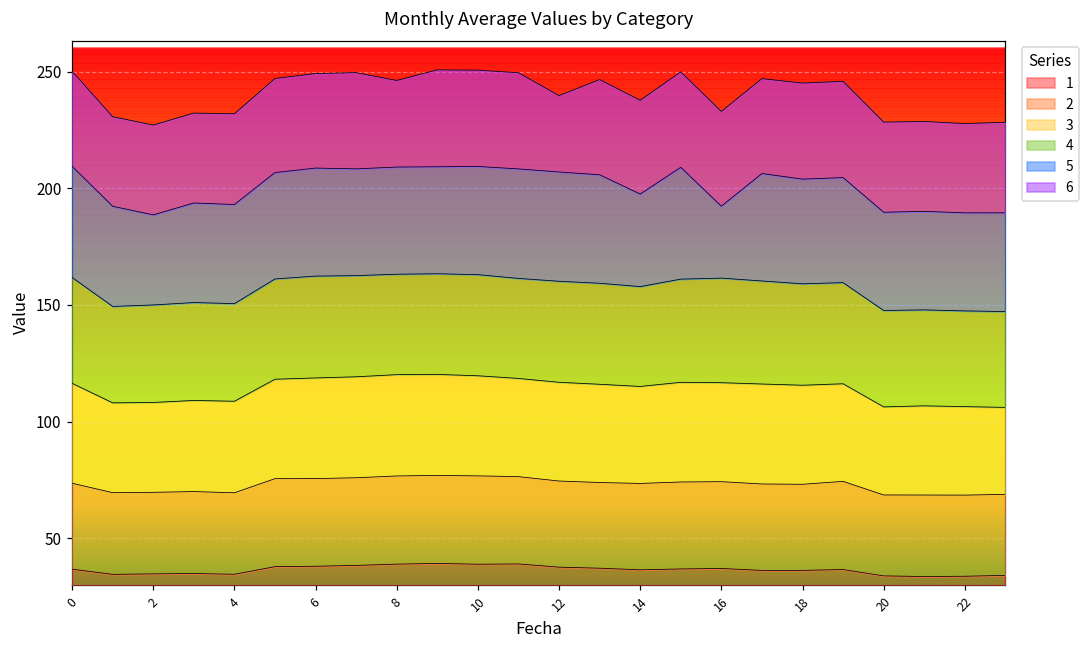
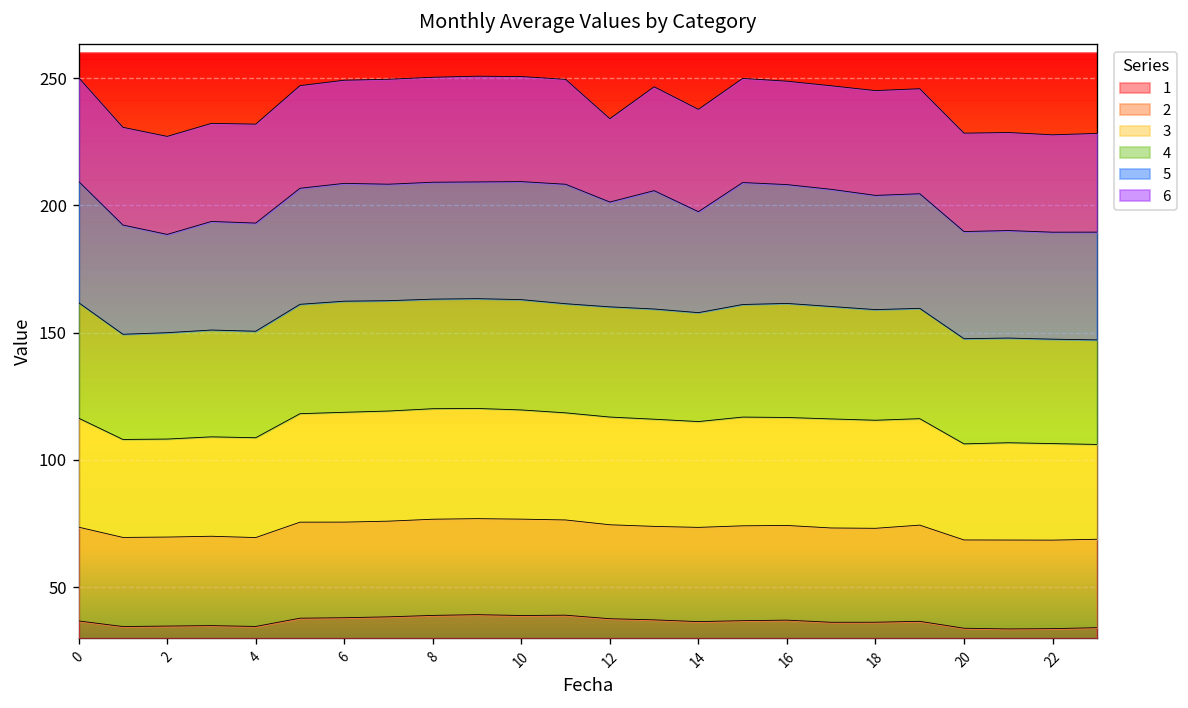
  {
    "4": {
      "0": 45,
      "2": 42,
      "4": 42,
      "6": 44,
      "8": 43,
      "10": 43,
      "12": 43,
      "14": 43,
      "16": 45,
      "18": 43,
      "20": 41,
      "22": 41
    },
    "5": {
      "0": 48,
      "2": 39,
      "4": 42,
      "6": 46,
      "8": 46,
      "10": 46,
-     "12": 47,
+     "12": 41,
      "14": 40,
-     "16": 31,
+     "16": 47,
      "18": 45,
      "20": 42,
      "22": 42
    },
    "6": {
      "0": 41,
      "2": 39,
      "4": 39,
      "6": 41,
-     "8": 37,
+     "8": 41,
      "10": 41,
      "12": 33,
      "14": 40,
      "16": 41,
      "18": 41,
      "20": 39,
      "22": 38
    }
  }
